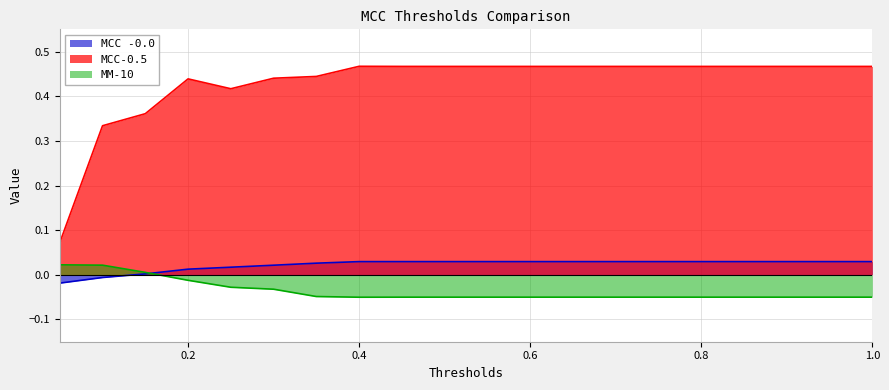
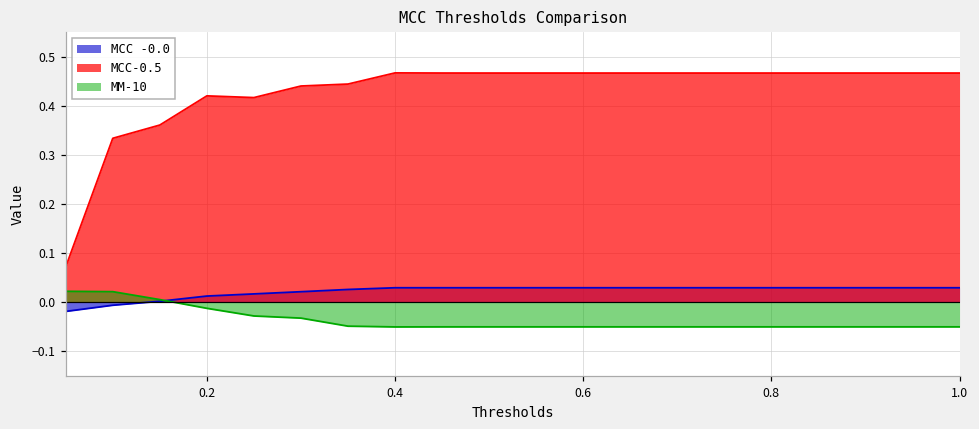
  {
    "MCC-0.5": {
-     "0.2": 0.44,
+     "0.2": 0.42,
      "0.4": 0.47,
      "0.6": 0.47,
      "0.8": 0.47,
      "1.0": 0.47
    }
  }
